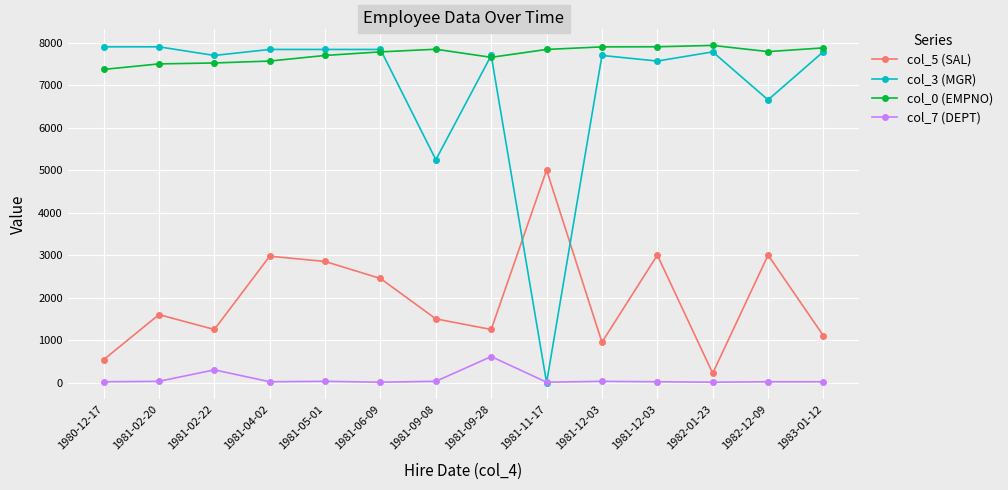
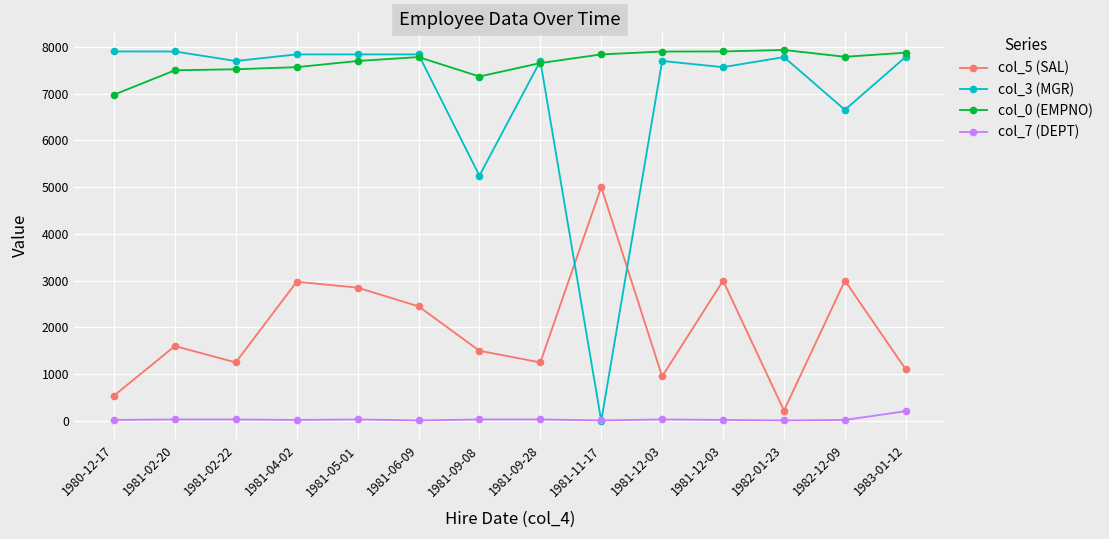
  {
    "col_5 (SAL)": {
      "1980-12-17": 500,
      "1981-02-20": 1600,
      "1981-02-22": 1300,
      "1981-04-02": 3000,
      "1981-05-01": 2900,
      "1981-06-09": 2500,
      "1981-09-08": 1500,
      "1981-09-28": 1300,
      "1981-11-17": 5000,
      "1982-01-23": 200,
      "1982-12-09": 3000,
      "1983-01-12": 1100
    },
    "col_3 (MGR)": {
      "1980-12-17": 7900,
      "1981-02-20": 7900,
      "1981-02-22": 7700,
      "1981-04-02": 7800,
      "1981-05-01": 7800,
      "1981-09-08": 5200,
      "1982-01-23": 7800,
      "1982-12-09": 6700,
      "1983-01-12": 7800
    },
    "col_0 (EMPNO)": {
-     "1980-12-17": 7400,
+     "1980-12-17": 7000,
      "1981-02-20": 7500,
      "1981-02-22": 7500,
      "1981-04-02": 7600,
      "1981-05-01": 7700,
-     "1981-09-08": 7800,
+     "1981-09-08": 7400,
      "1981-11-17": 7800,
      "1982-01-23": 7900,
      "1982-12-09": 7800,
      "1983-01-12": 7900
    },
    "col_7 (DEPT)": {
      "1980-12-17": 0,
      "1981-02-20": 0,
-     "1981-02-22": 300,
+     "1981-02-22": 0,
      "1981-04-02": 0,
      "1981-05-01": 0,
      "1981-06-09": 0,
      "1981-09-08": 0,
-     "1981-09-28": 600,
+     "1981-09-28": 0,
      "1982-01-23": 0,
      "1982-12-09": 0,
-     "1983-01-12": 0
+     "1983-01-12": 200
    }
  }
